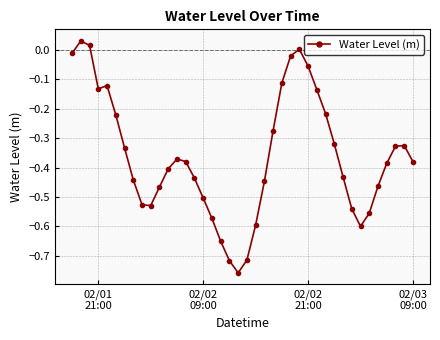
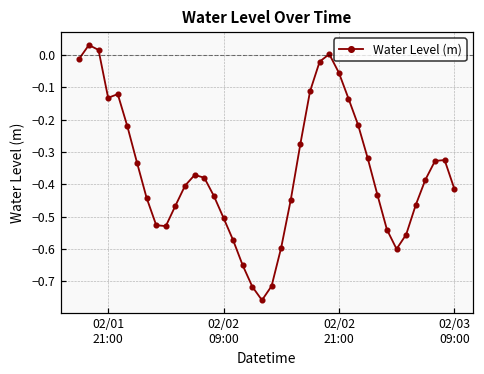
  {
    "02/01 21:00": -0.13,
    "02/02 09:00": -0.50,
    "02/02 21:00": -0.06,
-   "02/03 09:00": -0.38
+   "02/03 09:00": -0.41
  }
